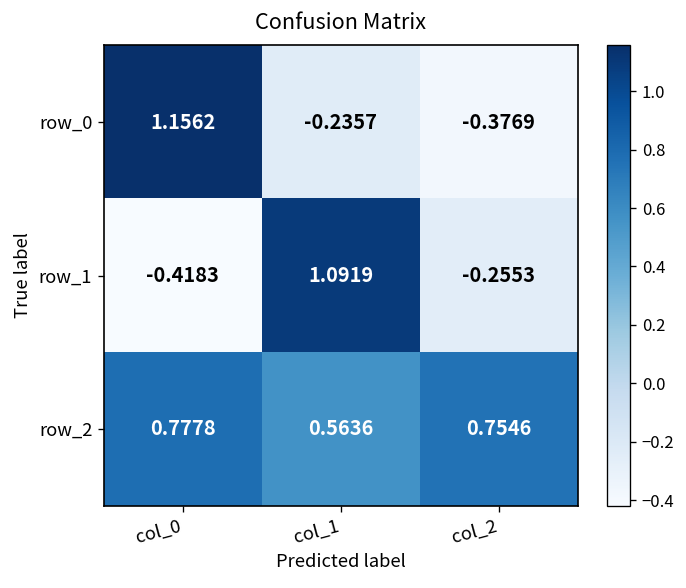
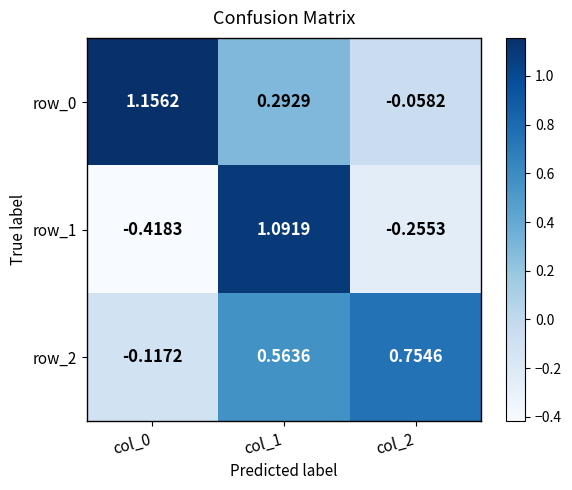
  {
    "row_0": {
      "col_0": 1.1562,
-     "col_1": -0.2357,
-     "col_2": -0.3769
+     "col_1": 0.2929,
+     "col_2": -0.0582
    },
    "row_1": {
      "col_0": -0.4183,
      "col_1": 1.0919,
      "col_2": -0.2553
    },
    "row_2": {
-     "col_0": 0.7778,
+     "col_0": -0.1172,
      "col_1": 0.5636,
      "col_2": 0.7546
    }
  }
